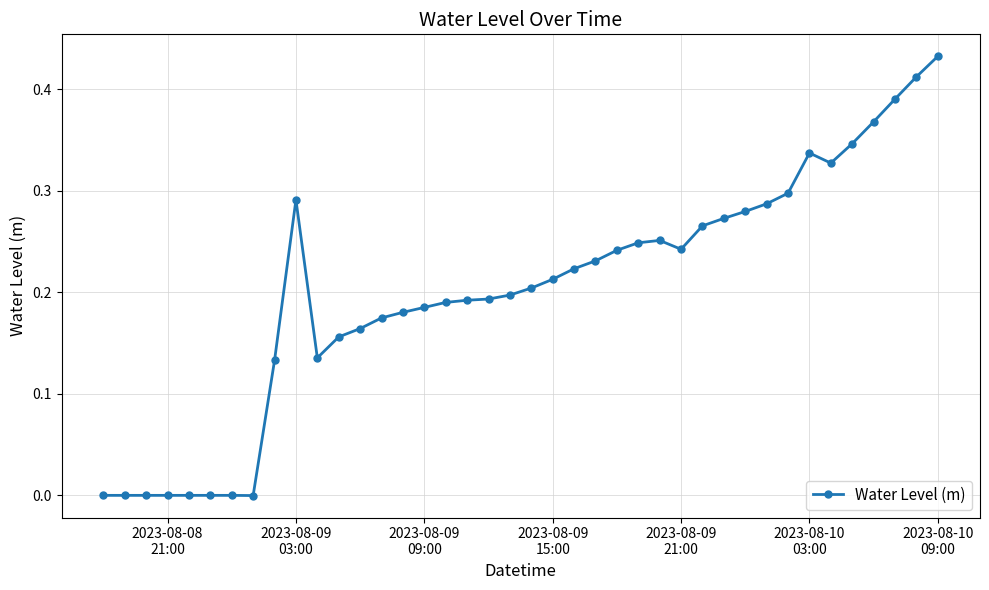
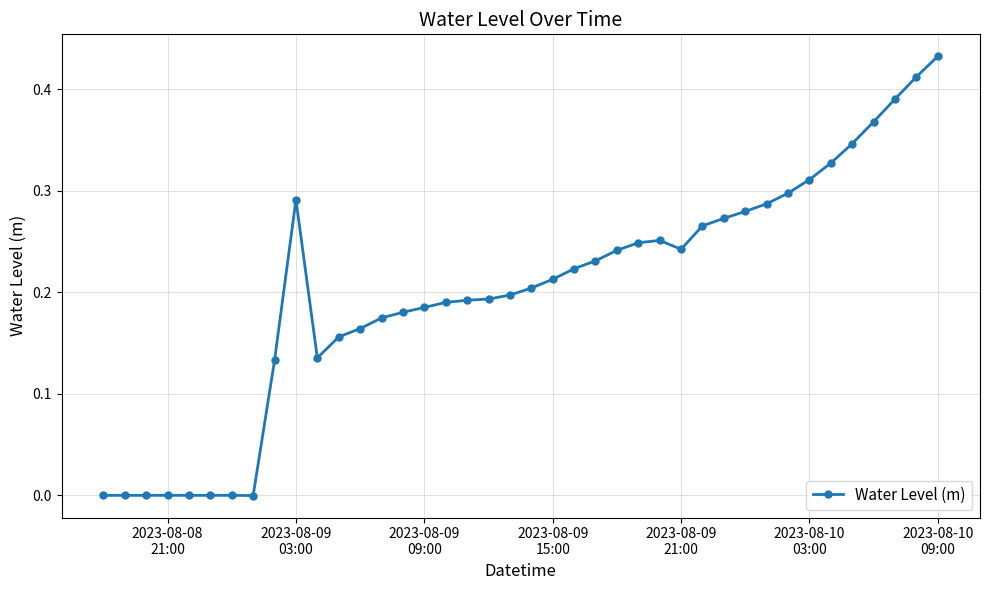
  {
    "2023-08-08 21:00": 0.000,
    "2023-08-09 03:00": 0.291,
    "2023-08-09 09:00": 0.185,
    "2023-08-09 15:00": 0.213,
    "2023-08-09 21:00": 0.242,
-   "2023-08-10 03:00": 0.337,
+   "2023-08-10 03:00": 0.311,
    "2023-08-10 09:00": 0.432
  }
